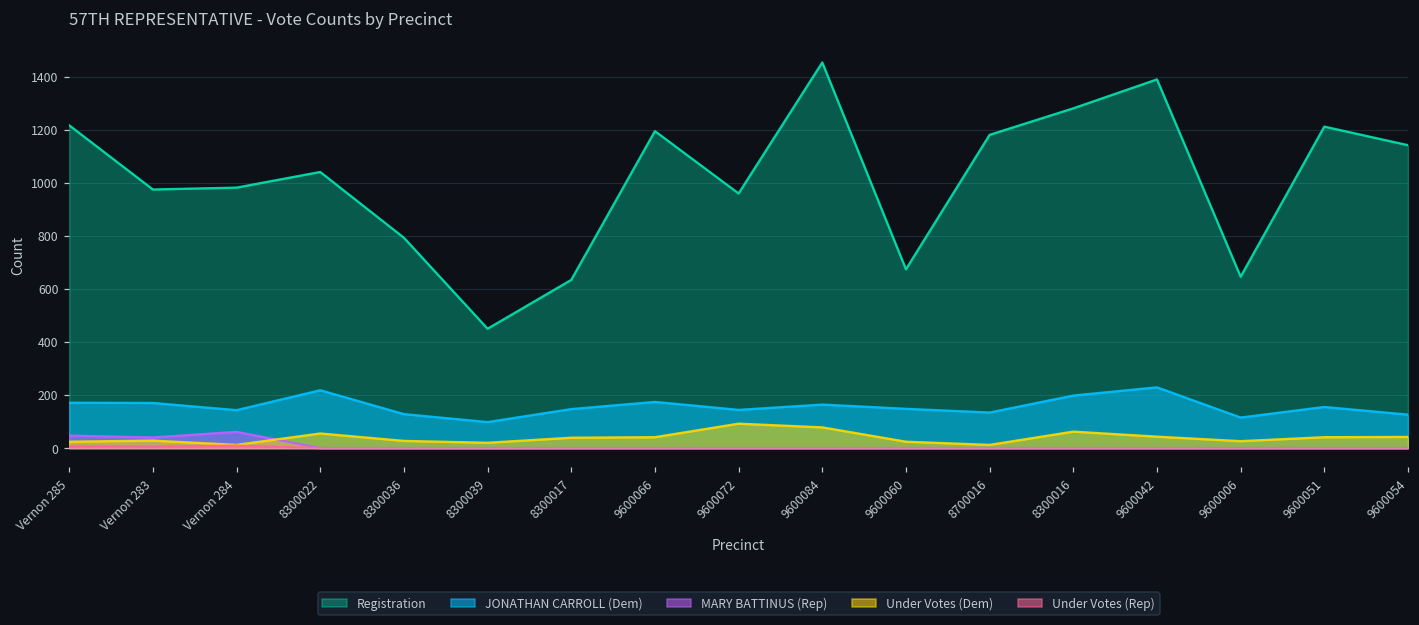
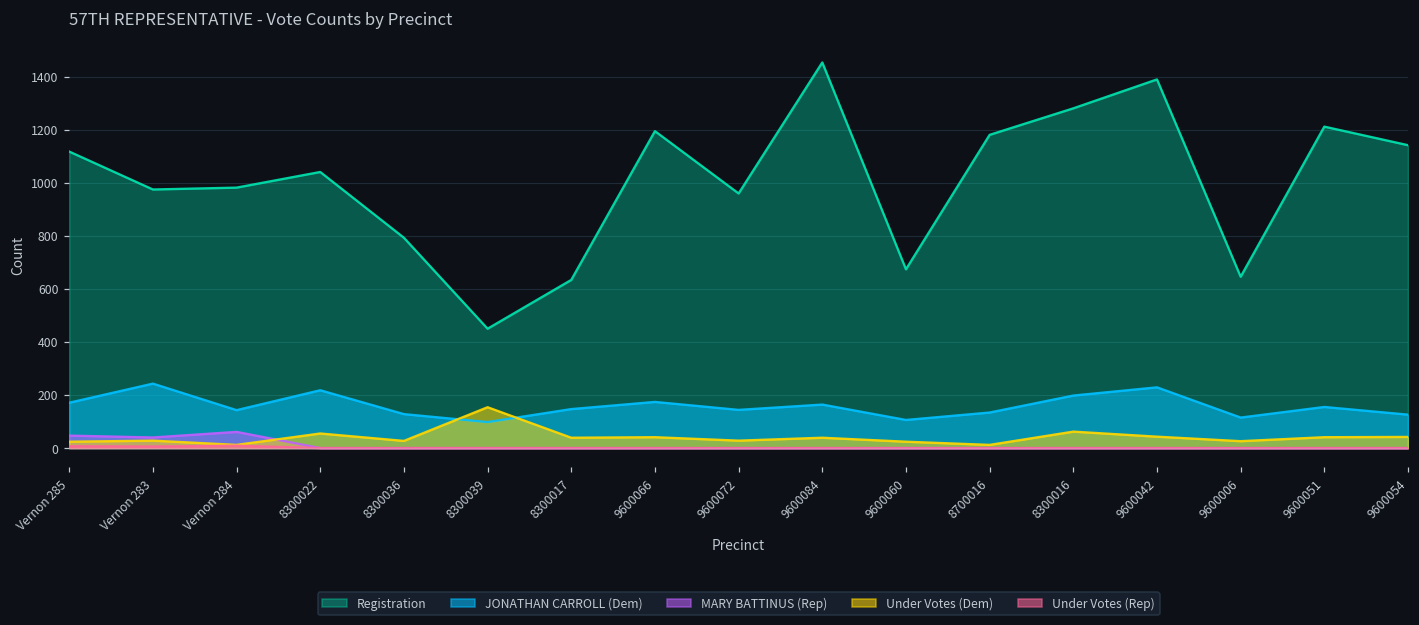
  {
    "Registration": {
-     "Vernon 285": 1220,
+     "Vernon 285": 1120,
      "Vernon 283": 980,
      "Vernon 284": 980,
      "8300022": 1040,
      "8300036": 790,
      "8300039": 450,
      "8300017": 630,
      "9600066": 1200,
      "9600072": 960,
      "9600084": 1450,
      "9600060": 670,
      "8700016": 1180,
      "8300016": 1280,
      "9600042": 1390,
      "9600006": 650,
      "9600051": 1210,
      "9600054": 1140
    },
    "JONATHAN CARROLL (Dem)": {
      "Vernon 285": 170,
-     "Vernon 283": 170,
+     "Vernon 283": 240,
      "Vernon 284": 140,
      "8300022": 220,
      "8300036": 130,
      "8300039": 100,
      "8300017": 150,
      "9600066": 170,
      "9600072": 140,
      "9600084": 160,
-     "9600060": 150,
+     "9600060": 110,
      "8700016": 130,
      "8300016": 200,
      "9600042": 230,
      "9600006": 120,
      "9600051": 160,
      "9600054": 130
    },
    "MARY BATTINUS (Rep)": {
      "Vernon 285": 50,
      "Vernon 283": 40,
      "Vernon 284": 60
    },
    "Under Votes (Dem)": {
      "Vernon 285": 20,
      "Vernon 283": 30,
      "8300022": 60,
      "8300036": 30,
-     "8300039": 20,
+     "8300039": 150,
      "8300017": 40,
      "9600066": 40,
-     "9600072": 90,
-     "9600084": 80,
+     "9600072": 30,
+     "9600084": 40,
      "9600060": 20,
      "8700016": 10,
      "8300016": 60,
      "9600042": 40,
      "9600006": 30,
      "9600051": 40,
      "9600054": 40
    },
    "Under Votes (Rep)": {
      "Vernon 285": 10,
      "Vernon 283": 10
    }
  }
